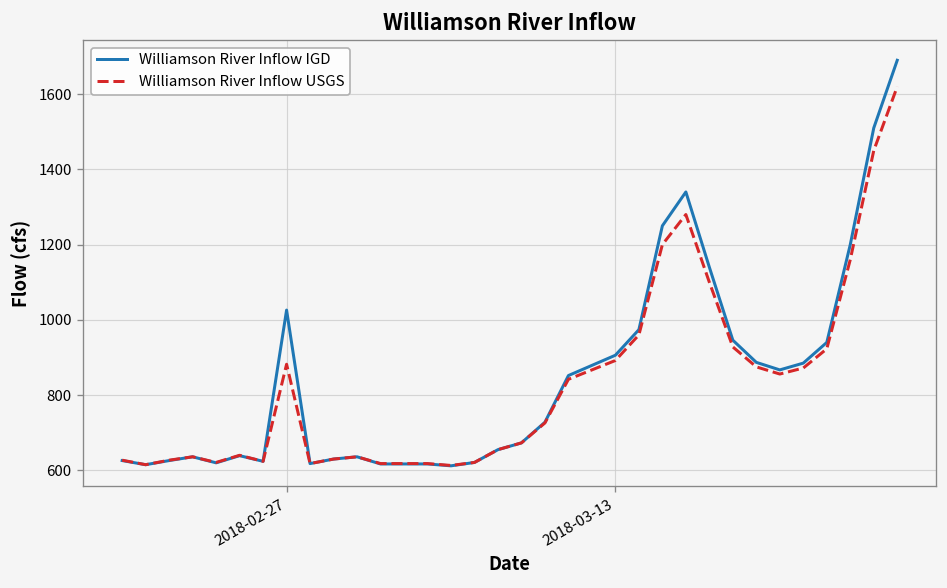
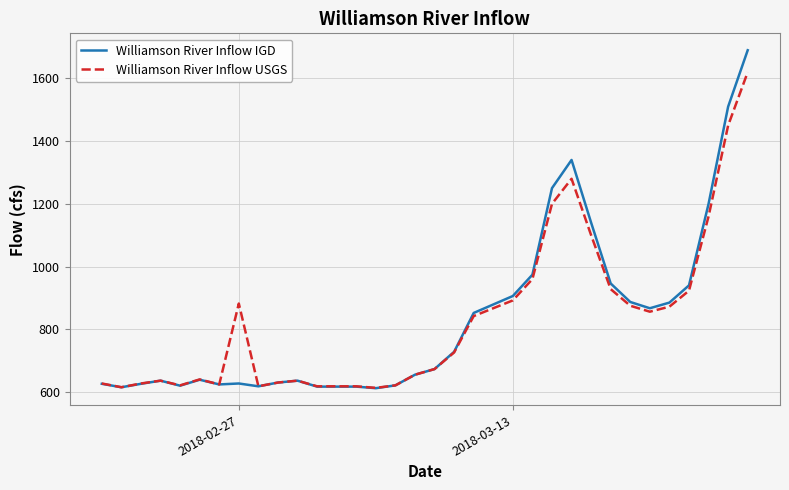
  {
    "Williamson River Inflow IGD": {
-     "2018-02-27": 1030,
+     "2018-02-27": 630,
      "2018-03-13": 910
    },
    "Williamson River Inflow USGS": {
      "2018-02-27": 880,
      "2018-03-13": 890
    }
  }
